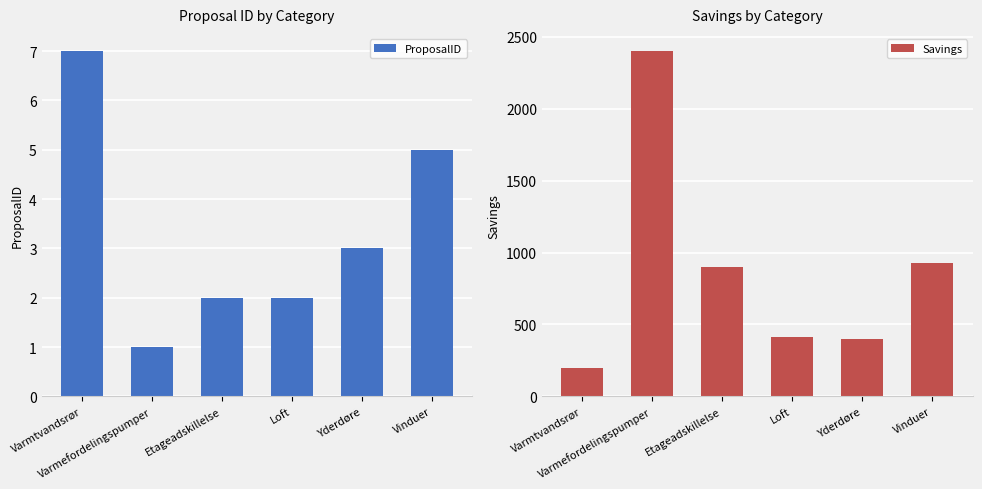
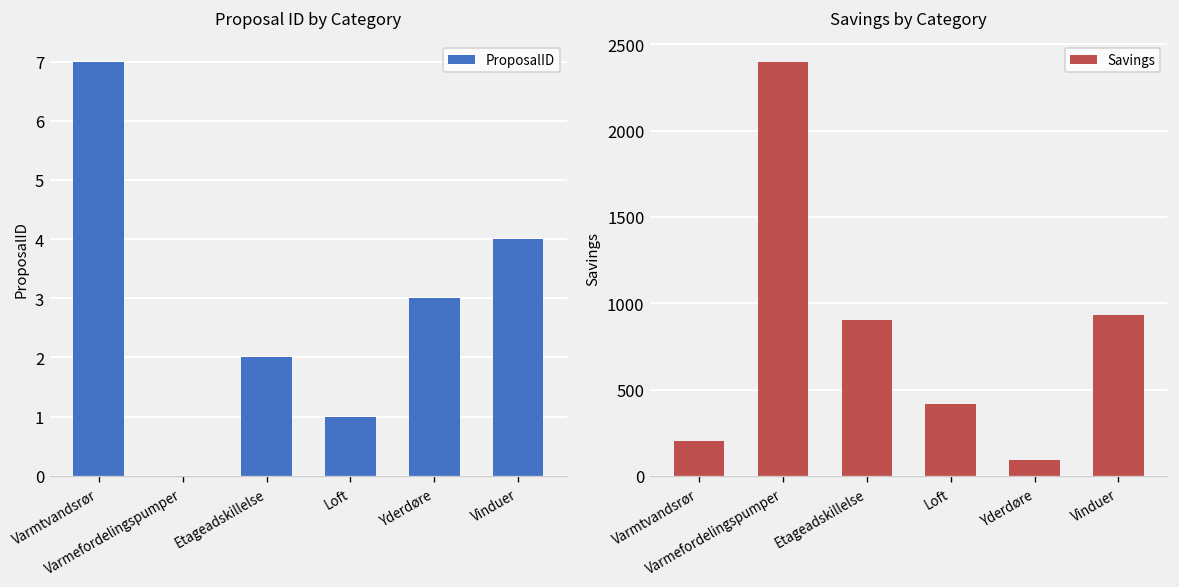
  {
    "Proposal ID by Category": {
      "Varmtvandsrør": 7,
-     "Varmefordelingspumper": 1,
+     "Varmefordelingspumper": 0,
      "Etageadskillelse": 2,
-     "Loft": 2,
+     "Loft": 1,
      "Yderdøre": 3,
-     "Vinduer": 5
+     "Vinduer": 4
    },
    "Savings by Category": {
      "Varmtvandsrør": 200,
      "Varmefordelingspumper": 2400,
      "Etageadskillelse": 900,
      "Loft": 410,
-     "Yderdøre": 400,
+     "Yderdøre": 90,
      "Vinduer": 930
    }
  }
